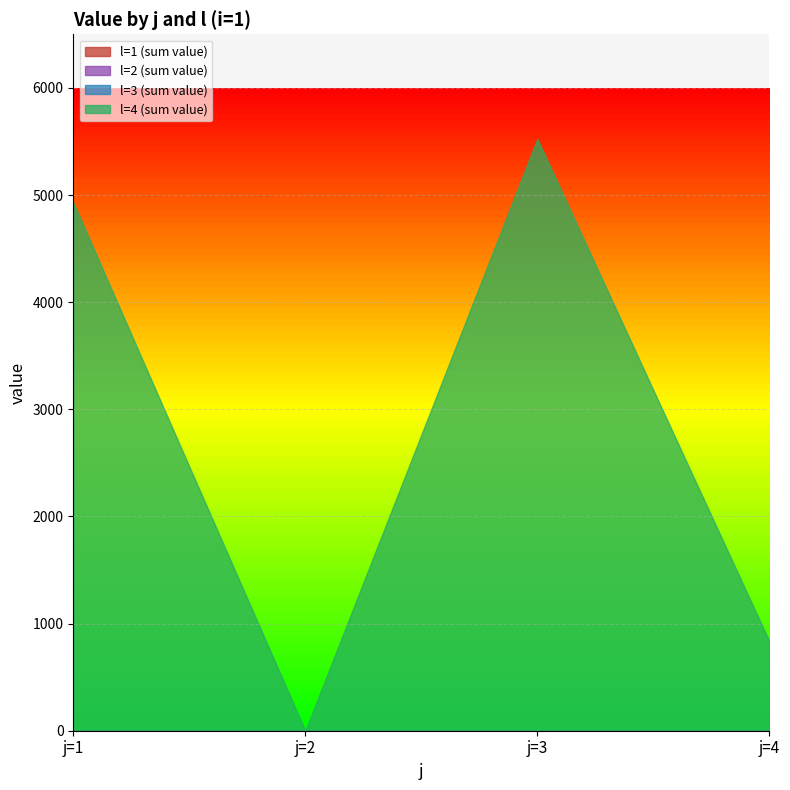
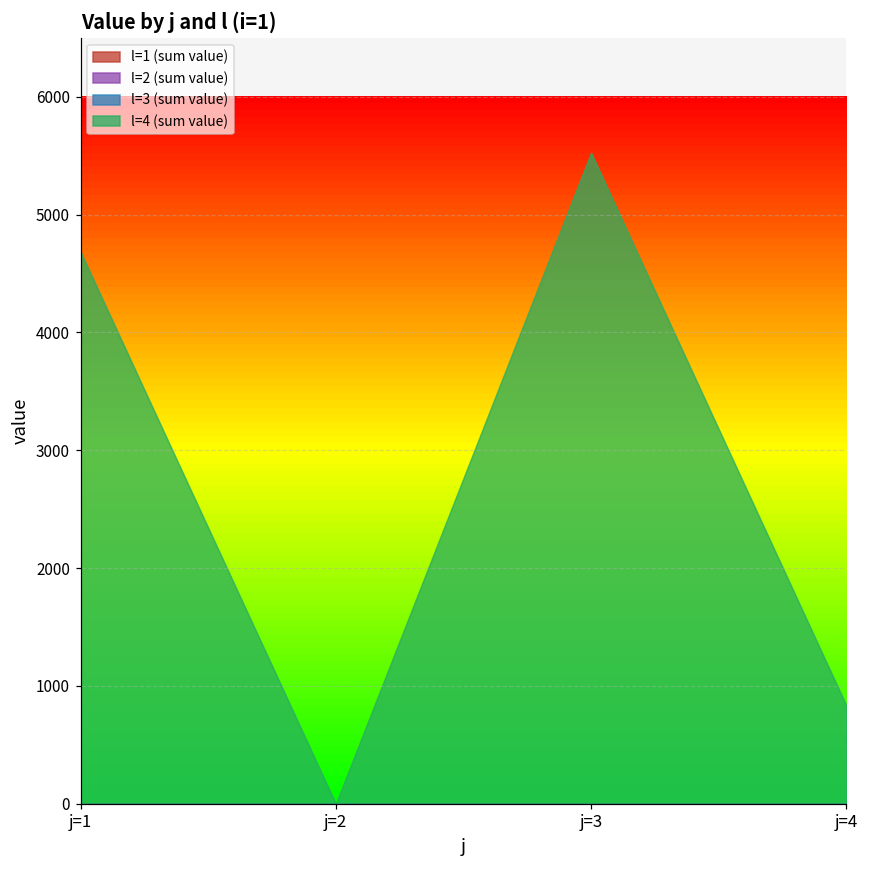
  {
    "l=3 (sum value)": {
      "j=1": 0,
      "j=3": 0,
      "j=4": 0
    },
    "l=4 (sum value)": {
-     "j=1": 4930,
+     "j=1": 4680,
      "j=3": 5520,
      "j=4": 830
    }
  }
